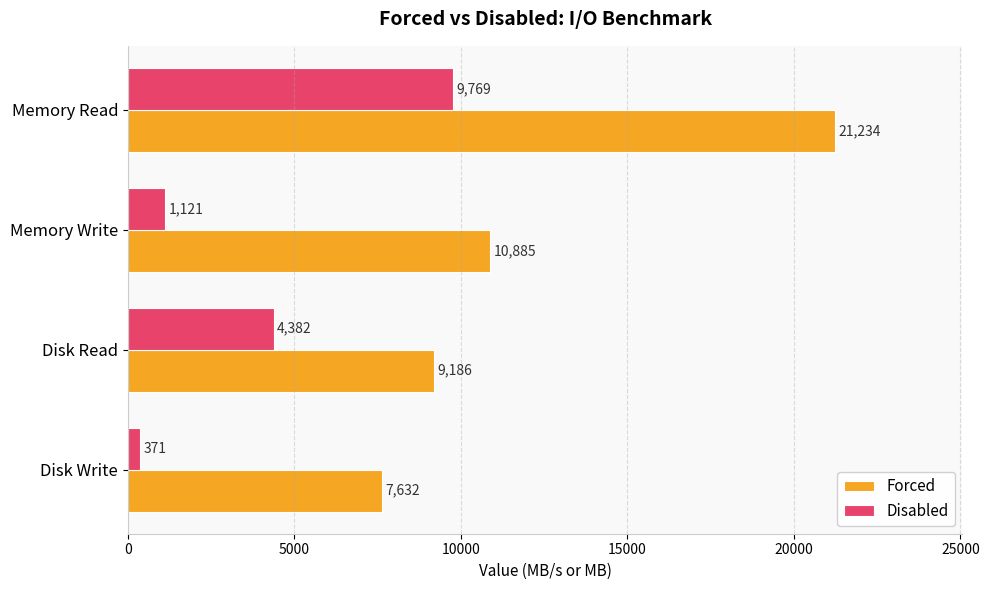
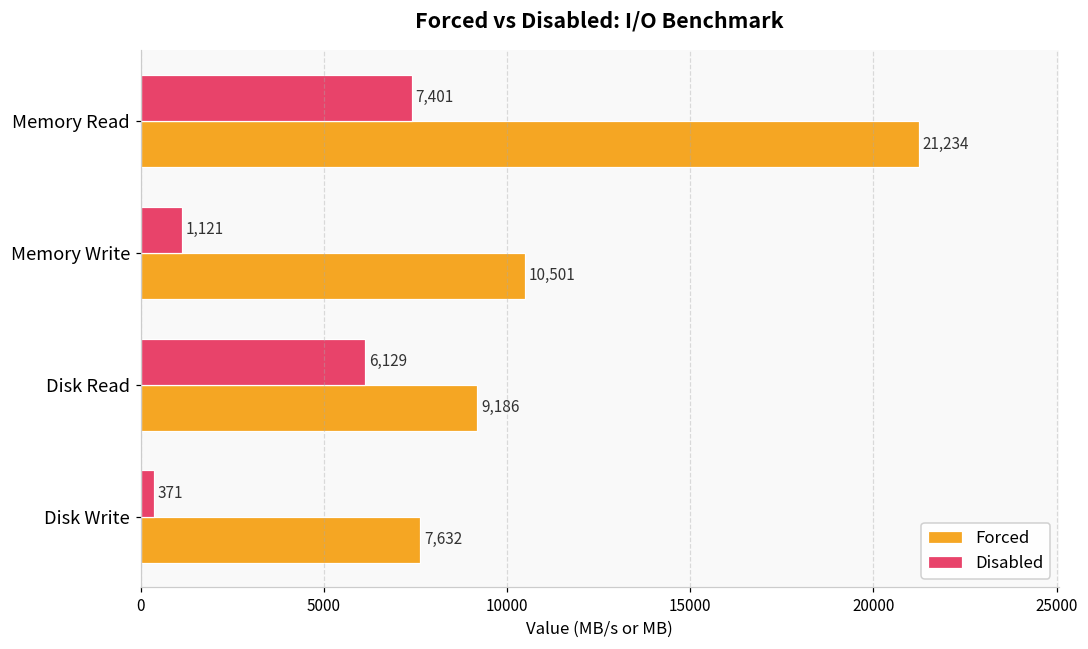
  {
    "Forced": {
      "Memory Read": "21,234",
-     "Memory Write": "10,885",
+     "Memory Write": "10,501",
      "Disk Read": "9,186",
      "Disk Write": "7,632"
    },
    "Disabled": {
-     "Memory Read": "9,769",
+     "Memory Read": "7,401",
      "Memory Write": "1,121",
-     "Disk Read": "4,382",
+     "Disk Read": "6,129",
      "Disk Write": "371"
    }
  }
